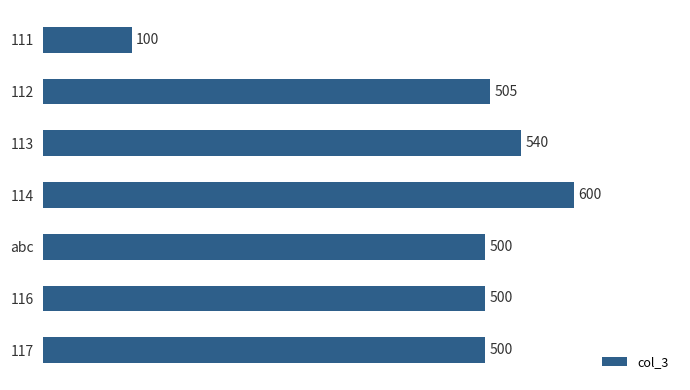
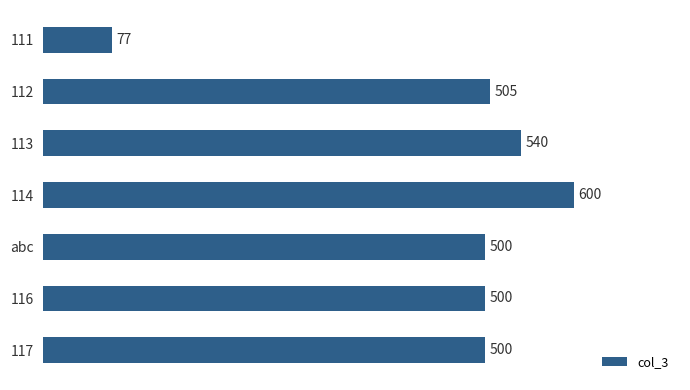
  {
-   "111": 100,
+   "111": 77,
    "112": 505,
    "113": 540,
    "114": 600,
    "abc": 500,
    "116": 500,
    "117": 500
  }
